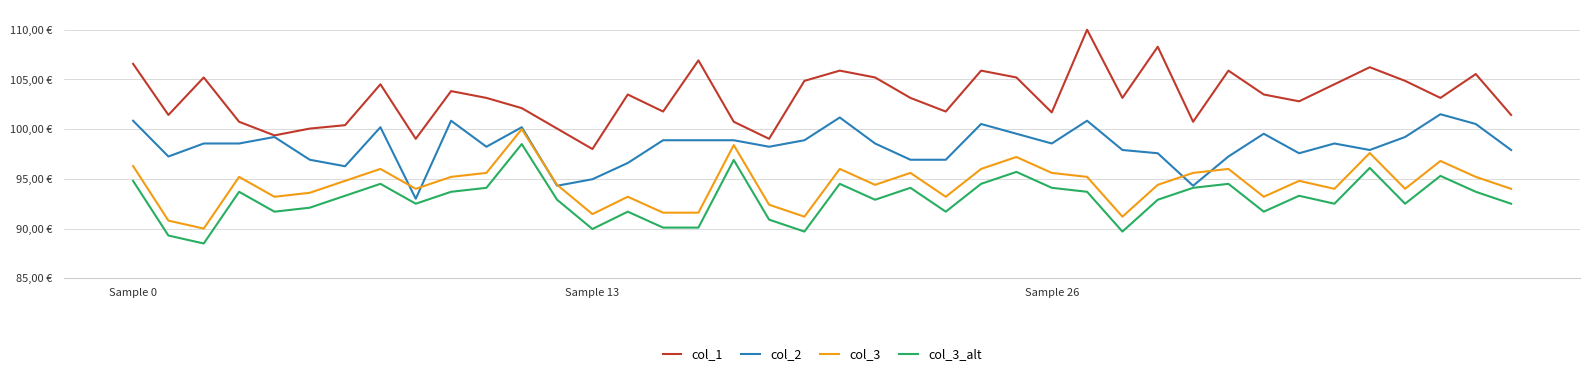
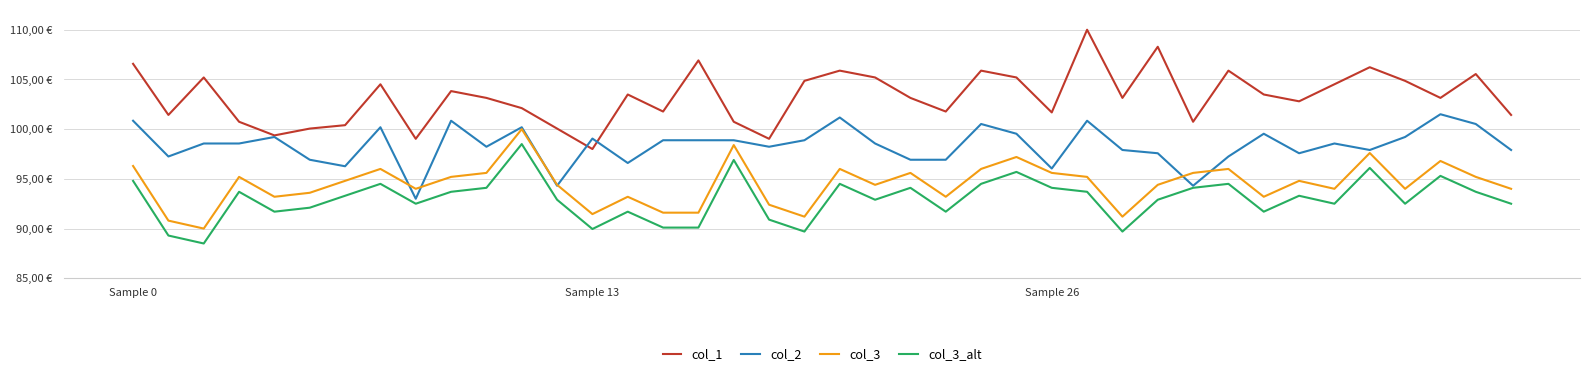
  {
    "col_1": {
      "Sample 0": "10700 €",
      "Sample 13": "9800 €",
      "Sample 26": "10200 €"
    },
    "col_2": {
      "Sample 0": "10100 €",
-     "Sample 13": "9500 €",
-     "Sample 26": "9900 €"
+     "Sample 13": "9900 €",
+     "Sample 26": "9600 €"
    },
    "col_3": {
      "Sample 0": "9600 €",
      "Sample 13": "9100 €",
      "Sample 26": "9600 €"
    },
    "col_3_alt": {
      "Sample 0": "9500 €",
      "Sample 13": "9000 €",
      "Sample 26": "9400 €"
    }
  }
